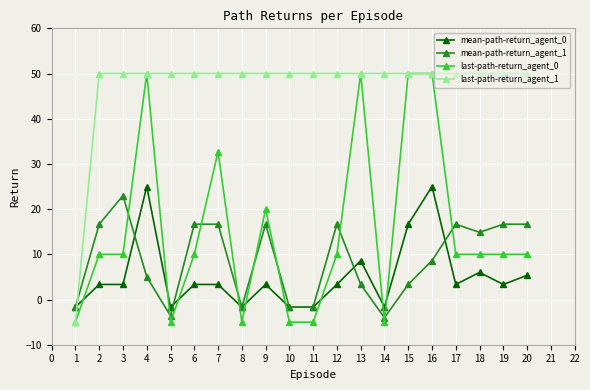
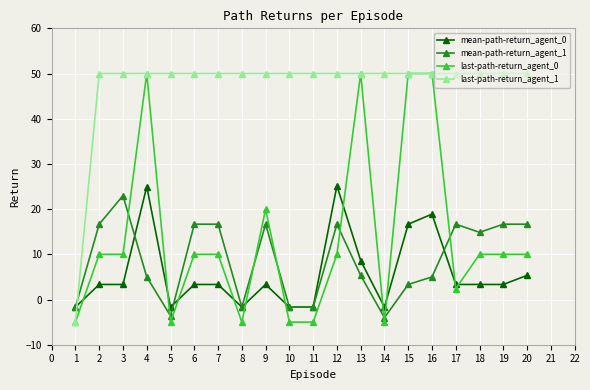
  {
    "mean-path-return_agent_0": {
      "2": 3,
      "3": 3,
      "4": 25,
      "5": -2,
      "6": 3,
      "7": 3,
      "9": 3,
-     "12": 3,
+     "12": 25,
      "13": 9,
      "14": -2,
      "15": 17,
-     "16": 25,
+     "16": 19,
      "17": 3,
-     "18": 6,
+     "18": 3,
      "19": 3,
      "20": 5
    },
    "mean-path-return_agent_1": {
      "2": 17,
      "3": 23,
      "4": 5,
      "5": -4,
      "6": 17,
      "7": 17,
      "9": 17,
      "12": 17,
-     "13": 3,
+     "13": 5,
      "14": -4,
      "15": 3,
-     "16": 9,
+     "16": 5,
      "17": 17,
      "18": 15,
      "19": 17,
      "20": 17
    },
    "last-path-return_agent_0": {
      "2": 10,
      "3": 10,
      "5": -5,
      "6": 10,
-     "7": 33,
+     "7": 10,
      "8": -5,
      "9": 20,
      "10": -5,
      "11": -5,
      "12": 10,
      "14": -5,
-     "17": 10,
+     "17": 2,
      "18": 10,
      "19": 10,
      "20": 10
    },
    "last-path-return_agent_1": {
      "2": 50,
      "3": 50,
      "5": 50,
      "6": 50,
      "7": 50,
      "8": 50,
      "9": 50,
      "10": 50,
      "11": 50,
      "12": 50,
      "14": 50
    }
  }
